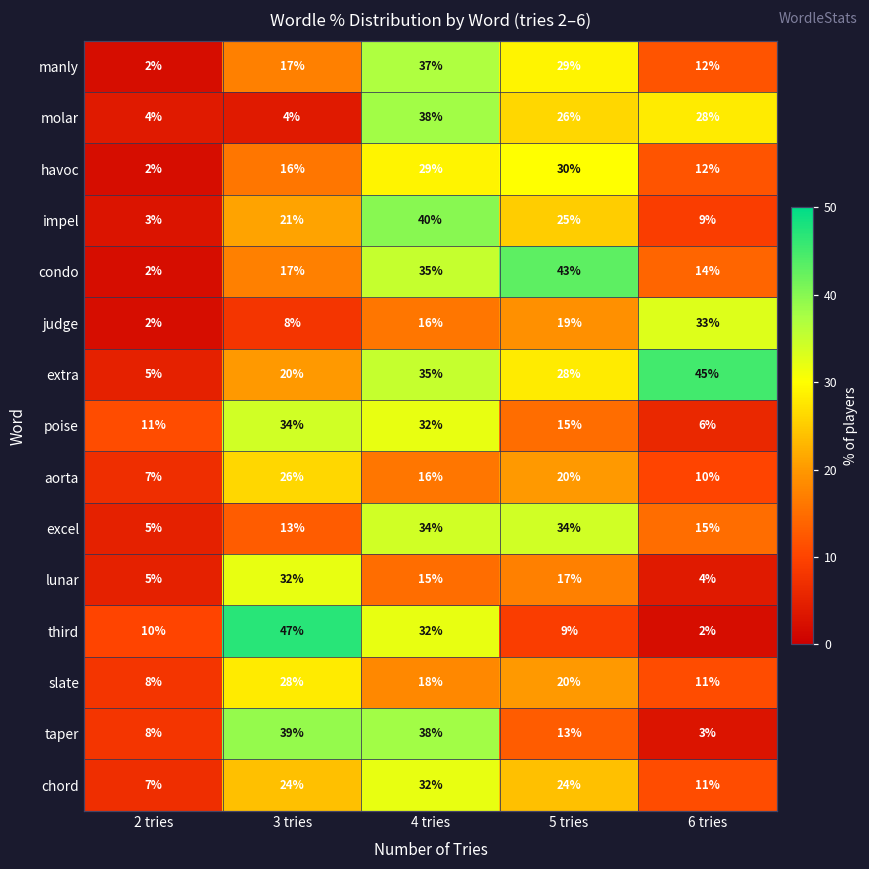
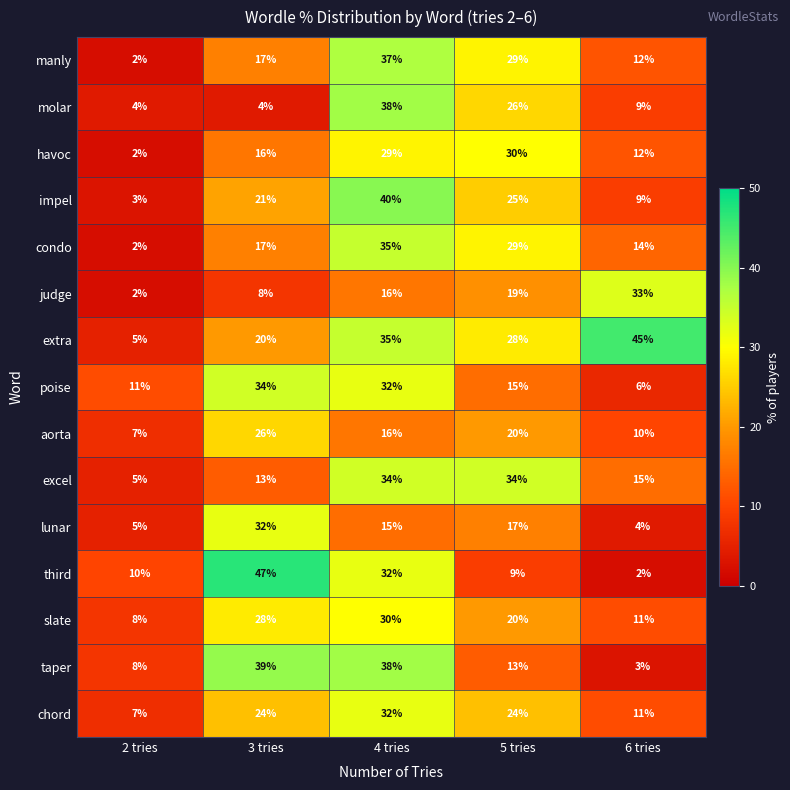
  {
    "manly": {
      "2 tries": "2%",
      "3 tries": "17%",
      "4 tries": "37%",
      "5 tries": "29%",
      "6 tries": "12%"
    },
    "molar": {
      "2 tries": "4%",
      "3 tries": "4%",
      "4 tries": "38%",
      "5 tries": "26%",
-     "6 tries": "28%"
+     "6 tries": "9%"
    },
    "havoc": {
      "2 tries": "2%",
      "3 tries": "16%",
      "4 tries": "29%",
      "5 tries": "30%",
      "6 tries": "12%"
    },
    "impel": {
      "2 tries": "3%",
      "3 tries": "21%",
      "4 tries": "40%",
      "5 tries": "25%",
      "6 tries": "9%"
    },
    "condo": {
      "2 tries": "2%",
      "3 tries": "17%",
      "4 tries": "35%",
-     "5 tries": "43%",
+     "5 tries": "29%",
      "6 tries": "14%"
    },
    "judge": {
      "2 tries": "2%",
      "3 tries": "8%",
      "4 tries": "16%",
      "5 tries": "19%",
      "6 tries": "33%"
    },
    "extra": {
      "2 tries": "5%",
      "3 tries": "20%",
      "4 tries": "35%",
      "5 tries": "28%",
      "6 tries": "45%"
    },
    "poise": {
      "2 tries": "11%",
      "3 tries": "34%",
      "4 tries": "32%",
      "5 tries": "15%",
      "6 tries": "6%"
    },
    "aorta": {
      "2 tries": "7%",
      "3 tries": "26%",
      "4 tries": "16%",
      "5 tries": "20%",
      "6 tries": "10%"
    },
    "excel": {
      "2 tries": "5%",
      "3 tries": "13%",
      "4 tries": "34%",
      "5 tries": "34%",
      "6 tries": "15%"
    },
    "lunar": {
      "2 tries": "5%",
      "3 tries": "32%",
      "4 tries": "15%",
      "5 tries": "17%",
      "6 tries": "4%"
    },
    "third": {
      "2 tries": "10%",
      "3 tries": "47%",
      "4 tries": "32%",
      "5 tries": "9%",
      "6 tries": "2%"
    },
    "slate": {
      "2 tries": "8%",
      "3 tries": "28%",
-     "4 tries": "18%",
+     "4 tries": "30%",
      "5 tries": "20%",
      "6 tries": "11%"
    },
    "taper": {
      "2 tries": "8%",
      "3 tries": "39%",
      "4 tries": "38%",
      "5 tries": "13%",
      "6 tries": "3%"
    },
    "chord": {
      "2 tries": "7%",
      "3 tries": "24%",
      "4 tries": "32%",
      "5 tries": "24%",
      "6 tries": "11%"
    }
  }
